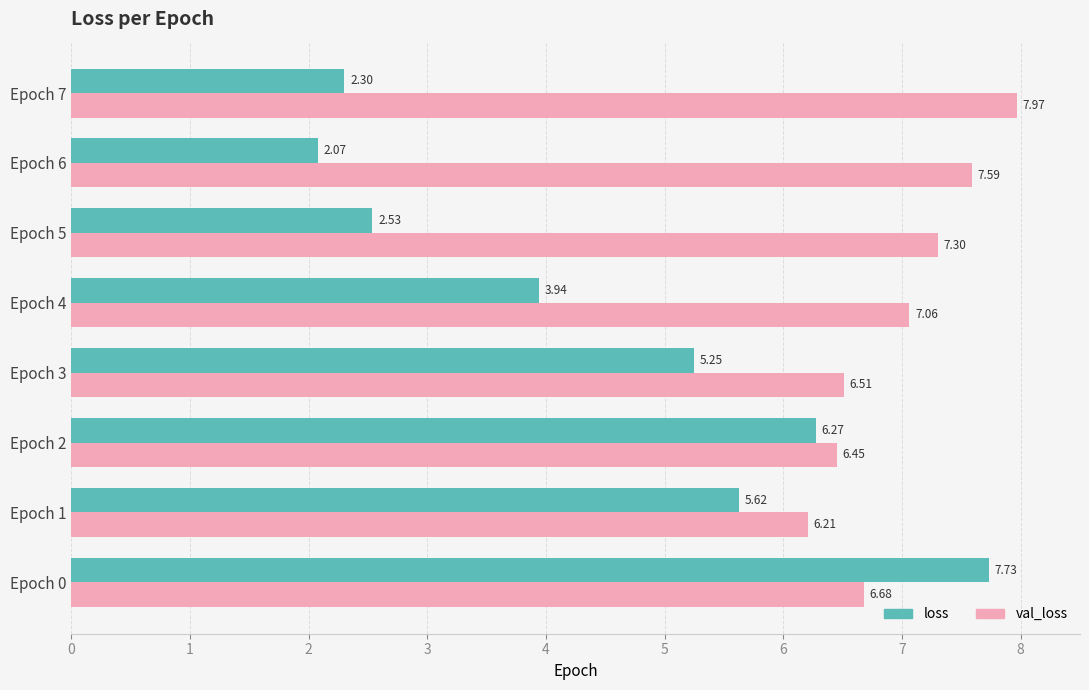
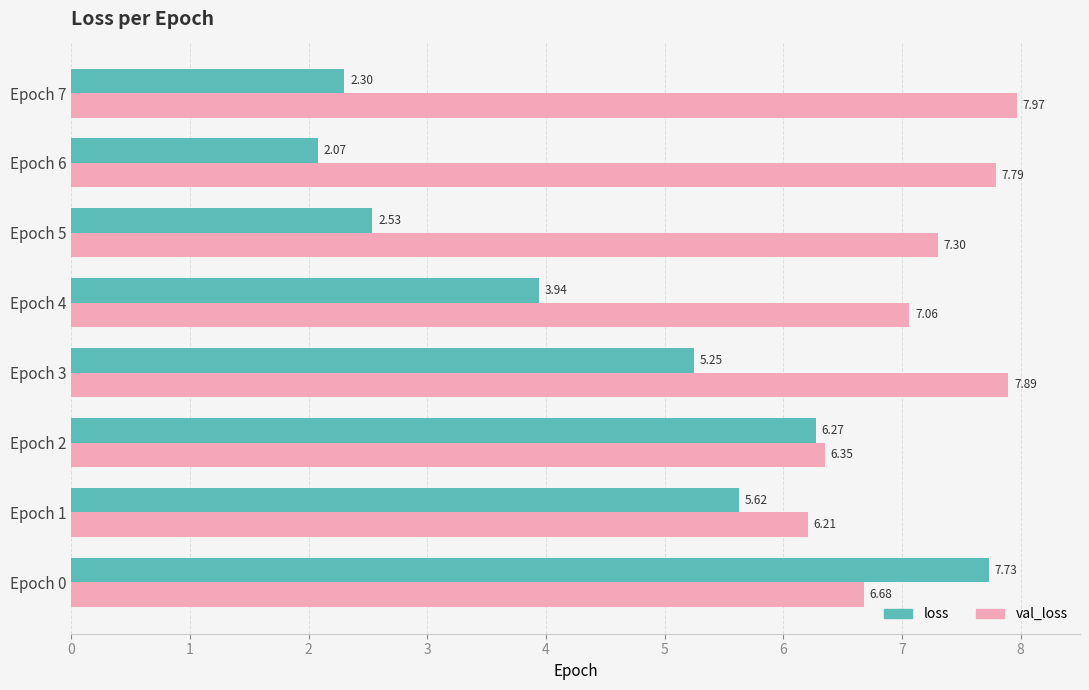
  {
    "loss": {
      "Epoch 7": 2.30,
      "Epoch 6": 2.07,
      "Epoch 5": 2.53,
      "Epoch 4": 3.94,
      "Epoch 3": 5.25,
      "Epoch 2": 6.27,
      "Epoch 1": 5.62,
      "Epoch 0": 7.73
    },
    "val_loss": {
      "Epoch 7": 7.97,
-     "Epoch 6": 7.59,
+     "Epoch 6": 7.79,
      "Epoch 5": 7.30,
      "Epoch 4": 7.06,
-     "Epoch 3": 6.51,
-     "Epoch 2": 6.45,
+     "Epoch 3": 7.89,
+     "Epoch 2": 6.35,
      "Epoch 1": 6.21,
      "Epoch 0": 6.68
    }
  }
